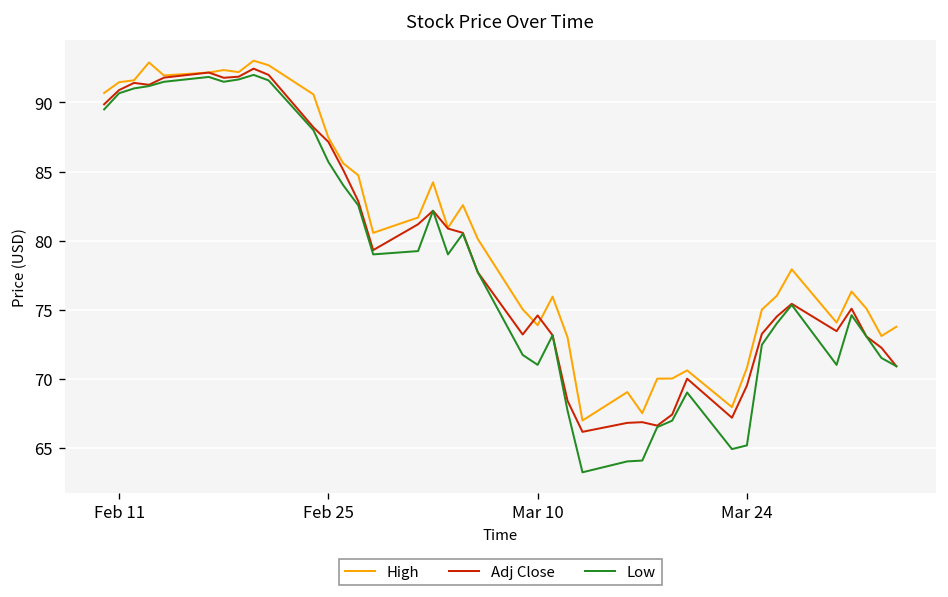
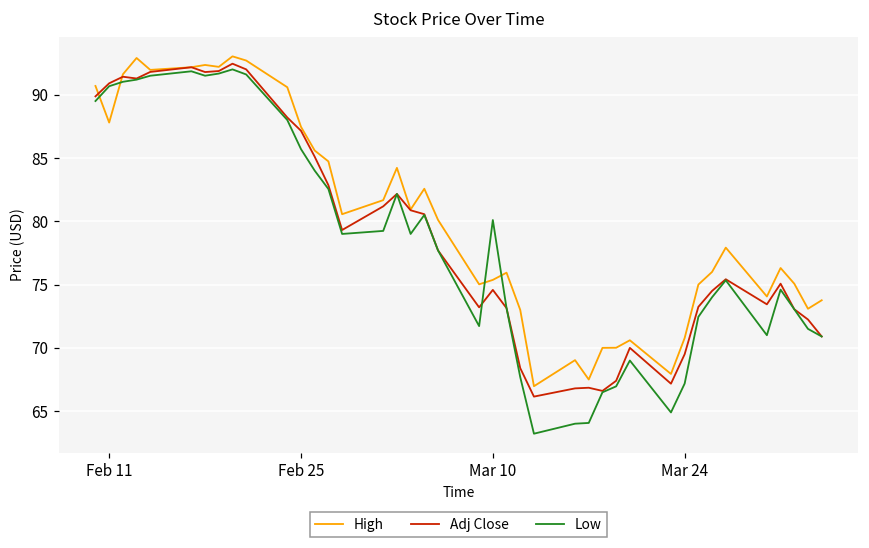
  {
    "High": {
-     "Feb 11": 91.5,
+     "Feb 11": 87.8,
      "Feb 25": 87.5,
-     "Mar 10": 73.9,
+     "Mar 10": 75.4,
      "Mar 24": 70.8
    },
    "Adj Close": {
      "Feb 11": 90.9,
      "Feb 25": 87.2,
      "Mar 10": 74.6,
      "Mar 24": 69.5
    },
    "Low": {
      "Feb 11": 90.7,
      "Feb 25": 85.7,
-     "Mar 10": 71.0,
-     "Mar 24": 65.2
+     "Mar 10": 80.1,
+     "Mar 24": 67.2
    }
  }
